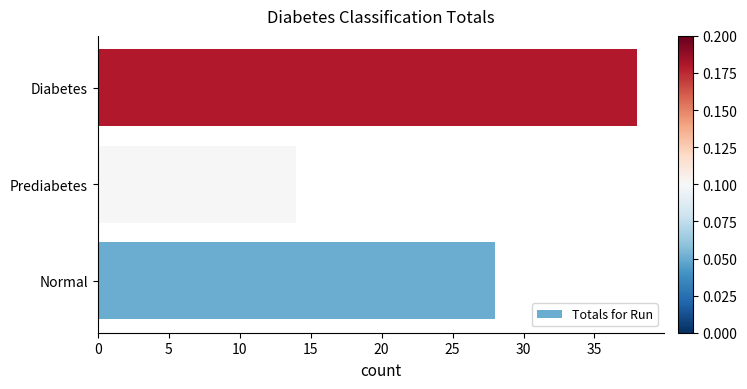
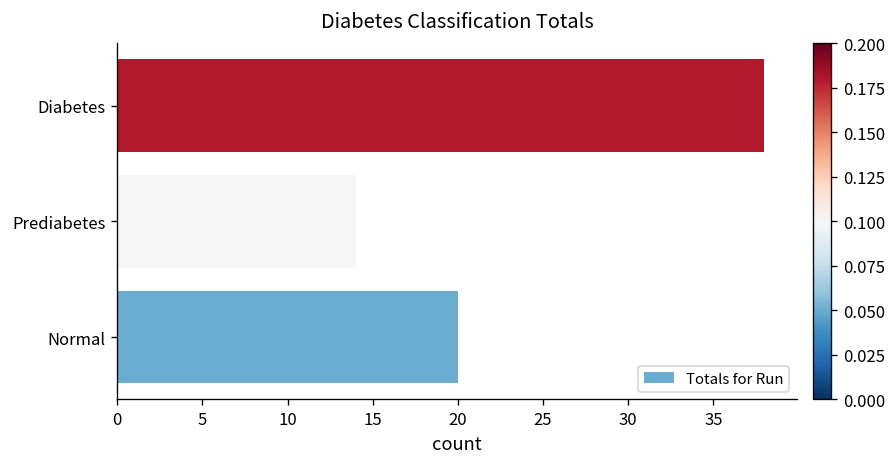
  {
    "Diabetes": 38,
    "Prediabetes": 14,
-   "Normal": 28
+   "Normal": 20
  }
